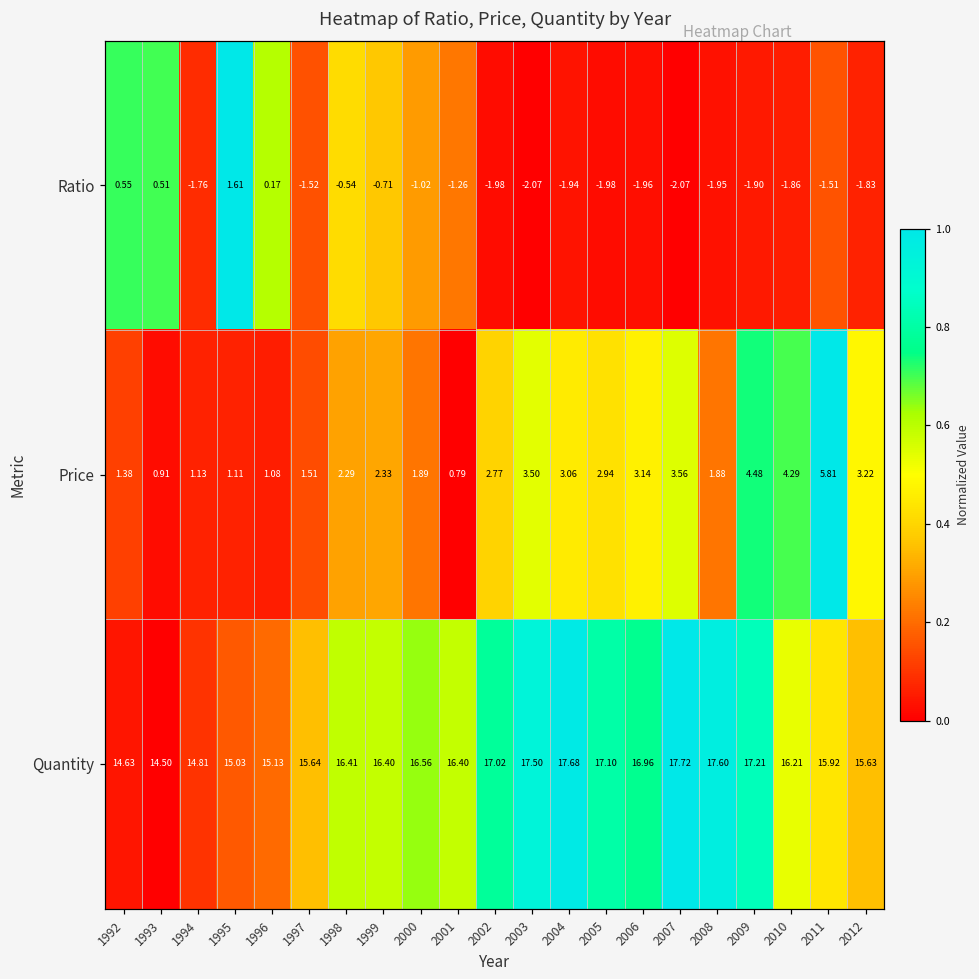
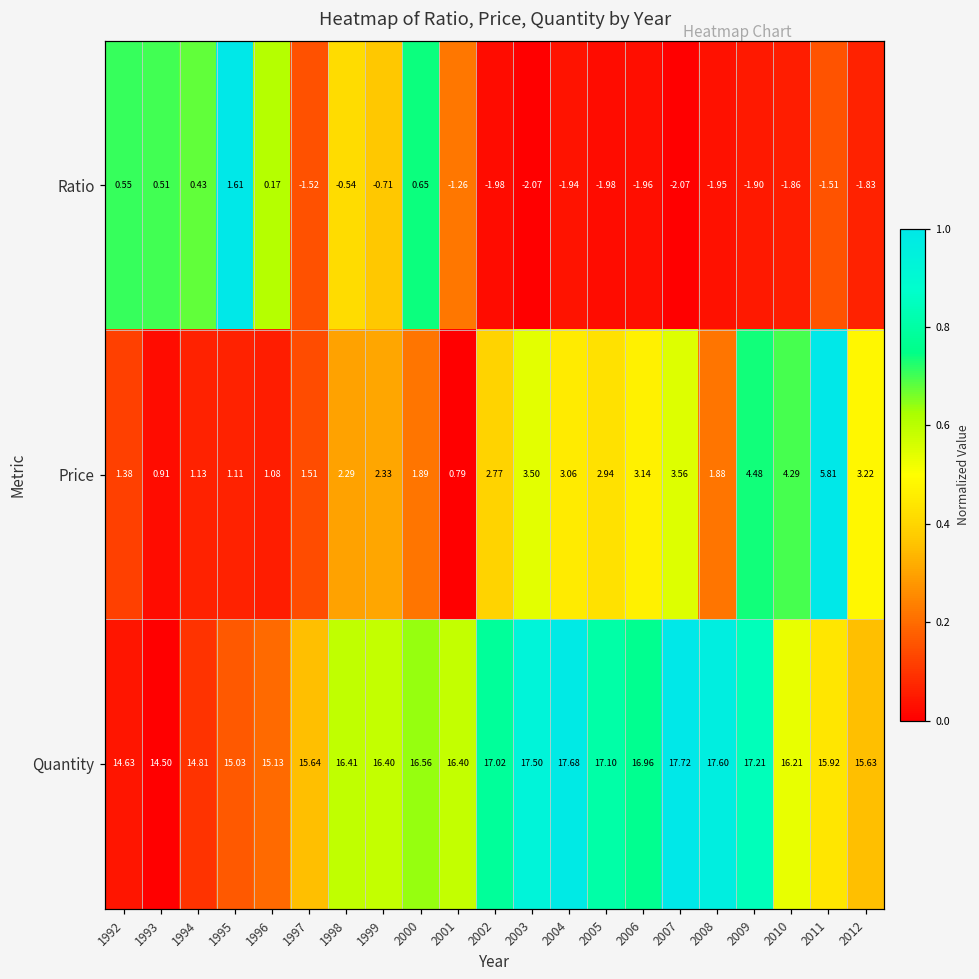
  {
    "Ratio": {
      "1992": 0.55,
      "1993": 0.51,
-     "1994": -1.76,
+     "1994": 0.43,
      "1995": 1.61,
      "1996": 0.17,
      "1997": -1.52,
      "1998": -0.54,
      "1999": -0.71,
-     "2000": -1.02,
+     "2000": 0.65,
      "2001": -1.26,
      "2002": -1.98,
      "2003": -2.07,
      "2004": -1.94,
      "2005": -1.98,
      "2006": -1.96,
      "2007": -2.07,
      "2008": -1.95,
      "2009": -1.90,
      "2010": -1.86,
      "2011": -1.51,
      "2012": -1.83
    },
    "Price": {
      "1992": 1.38,
      "1993": 0.91,
      "1994": 1.13,
      "1995": 1.11,
      "1996": 1.08,
      "1997": 1.51,
      "1998": 2.29,
      "1999": 2.33,
      "2000": 1.89,
      "2001": 0.79,
      "2002": 2.77,
      "2003": 3.50,
      "2004": 3.06,
      "2005": 2.94,
      "2006": 3.14,
      "2007": 3.56,
      "2008": 1.88,
      "2009": 4.48,
      "2010": 4.29,
      "2011": 5.81,
      "2012": 3.22
    },
    "Quantity": {
      "1992": 14.63,
      "1993": 14.50,
      "1994": 14.81,
      "1995": 15.03,
      "1996": 15.13,
      "1997": 15.64,
      "1998": 16.41,
      "1999": 16.40,
      "2000": 16.56,
      "2001": 16.40,
      "2002": 17.02,
      "2003": 17.50,
      "2004": 17.68,
      "2005": 17.10,
      "2006": 16.96,
      "2007": 17.72,
      "2008": 17.60,
      "2009": 17.21,
      "2010": 16.21,
      "2011": 15.92,
      "2012": 15.63
    }
  }
